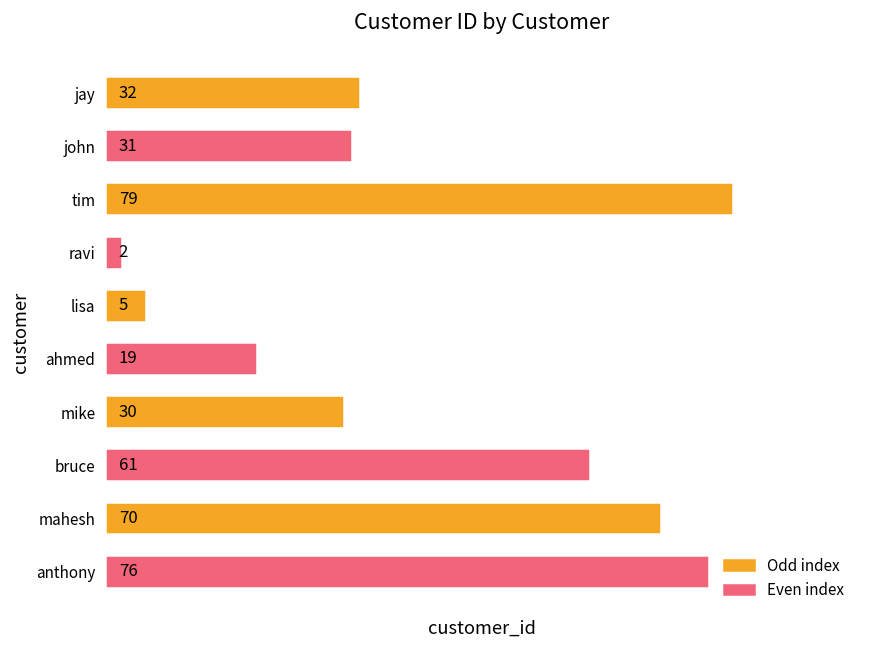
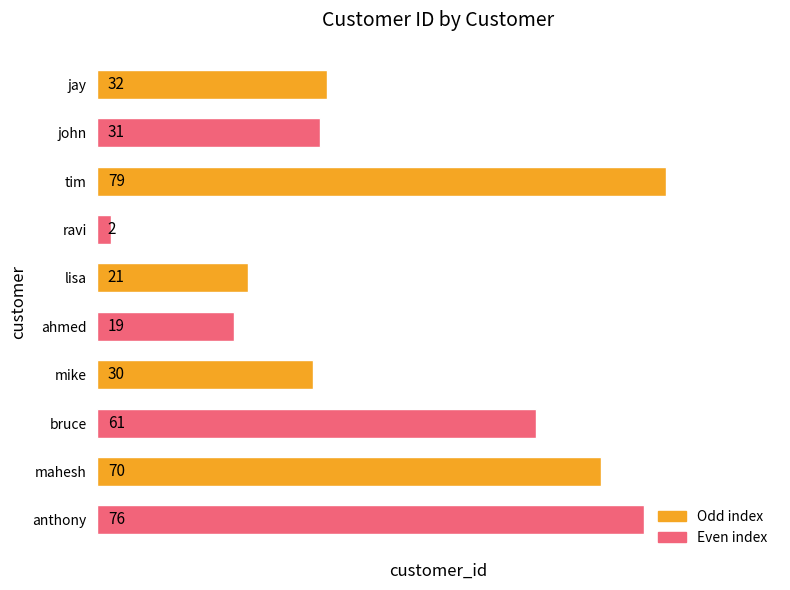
  {
    "jay": 32,
    "john": 31,
    "tim": 79,
    "ravi": 2,
-   "lisa": 5,
+   "lisa": 21,
    "ahmed": 19,
    "mike": 30,
    "bruce": 61,
    "mahesh": 70,
    "anthony": 76
  }
